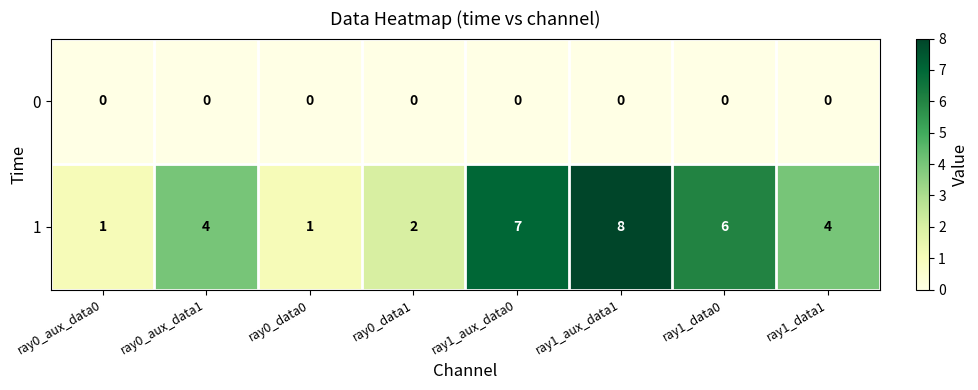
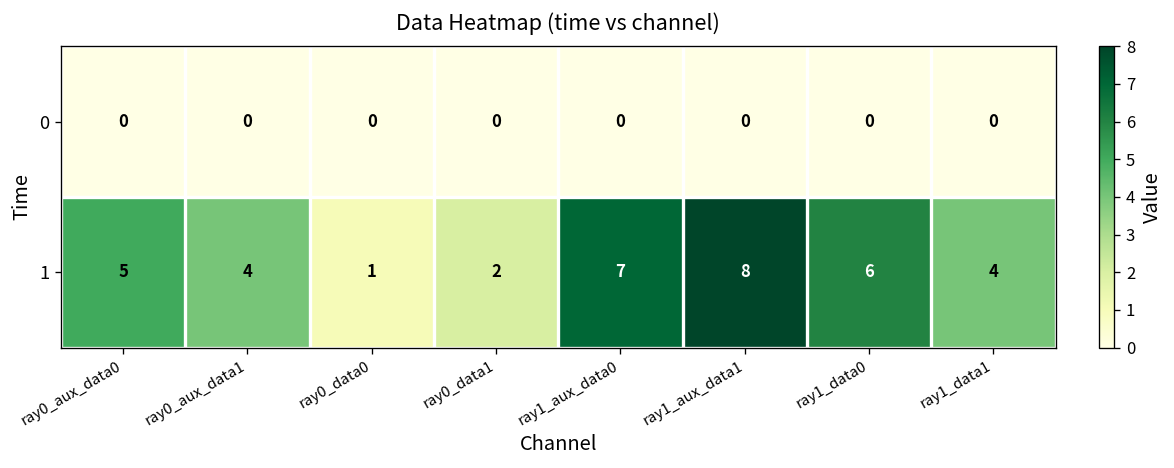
  {
    "0": {
      "ray0_aux_data0": 0,
      "ray0_aux_data1": 0,
      "ray0_data0": 0,
      "ray0_data1": 0,
      "ray1_aux_data0": 0,
      "ray1_aux_data1": 0,
      "ray1_data0": 0,
      "ray1_data1": 0
    },
    "1": {
-     "ray0_aux_data0": 1,
+     "ray0_aux_data0": 5,
      "ray0_aux_data1": 4,
      "ray0_data0": 1,
      "ray0_data1": 2,
      "ray1_aux_data0": 7,
      "ray1_aux_data1": 8,
      "ray1_data0": 6,
      "ray1_data1": 4
    }
  }
